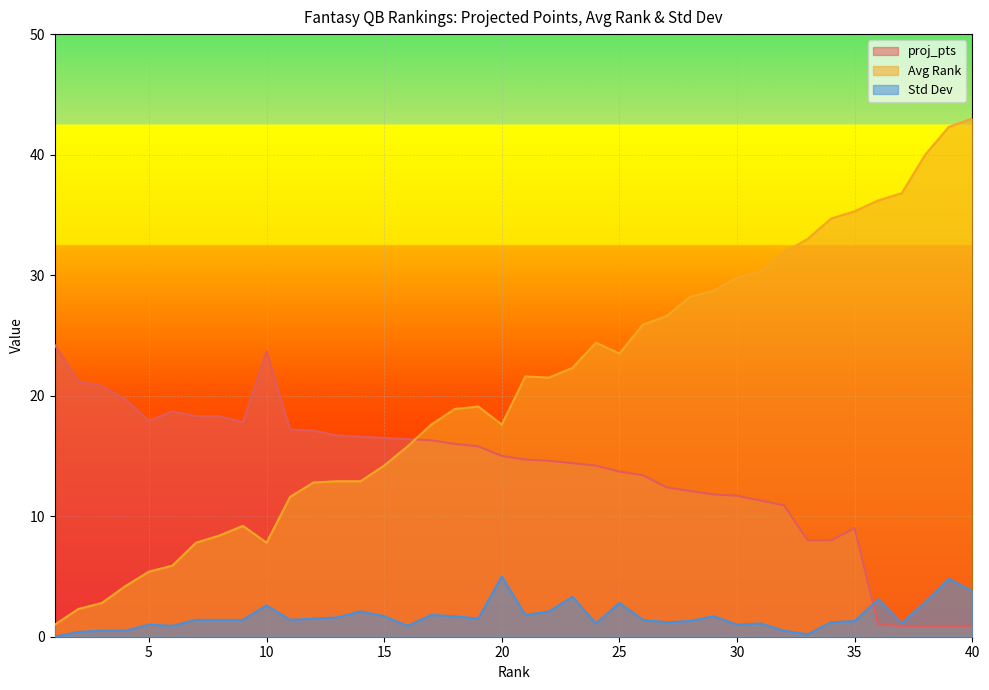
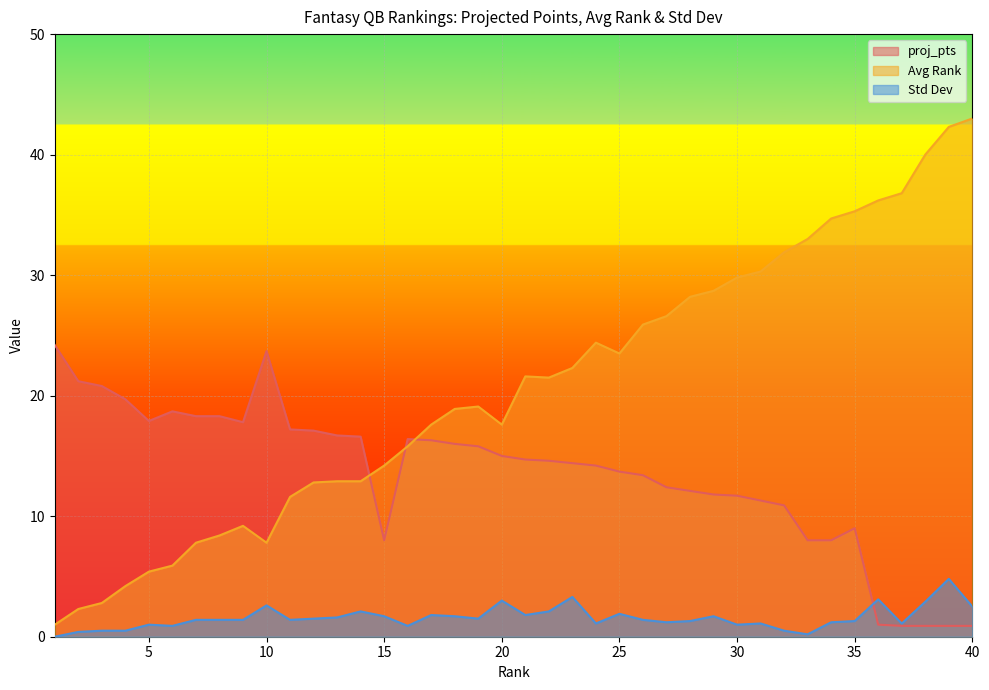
  {
    "proj_pts": {
      "5": 17.9,
      "10": 23.7,
-     "15": 16.5,
+     "15": 8.0,
      "20": 15.0,
      "25": 13.7,
      "30": 11.7,
      "35": 9.0,
      "40": 0.9
    },
    "Avg Rank": {
      "5": 5.4,
      "10": 7.8,
      "15": 14.2,
      "20": 17.6,
      "25": 23.5,
      "30": 29.8,
      "35": 35.3,
      "40": 43.0
    },
    "Std Dev": {
      "5": 1.0,
      "10": 2.6,
      "15": 1.7,
-     "20": 5,
-     "25": 2.8,
+     "20": 3,
+     "25": 1.9,
      "30": 1.0,
      "35": 1.3,
-     "40": 3.8
+     "40": 2.5
    }
  }
